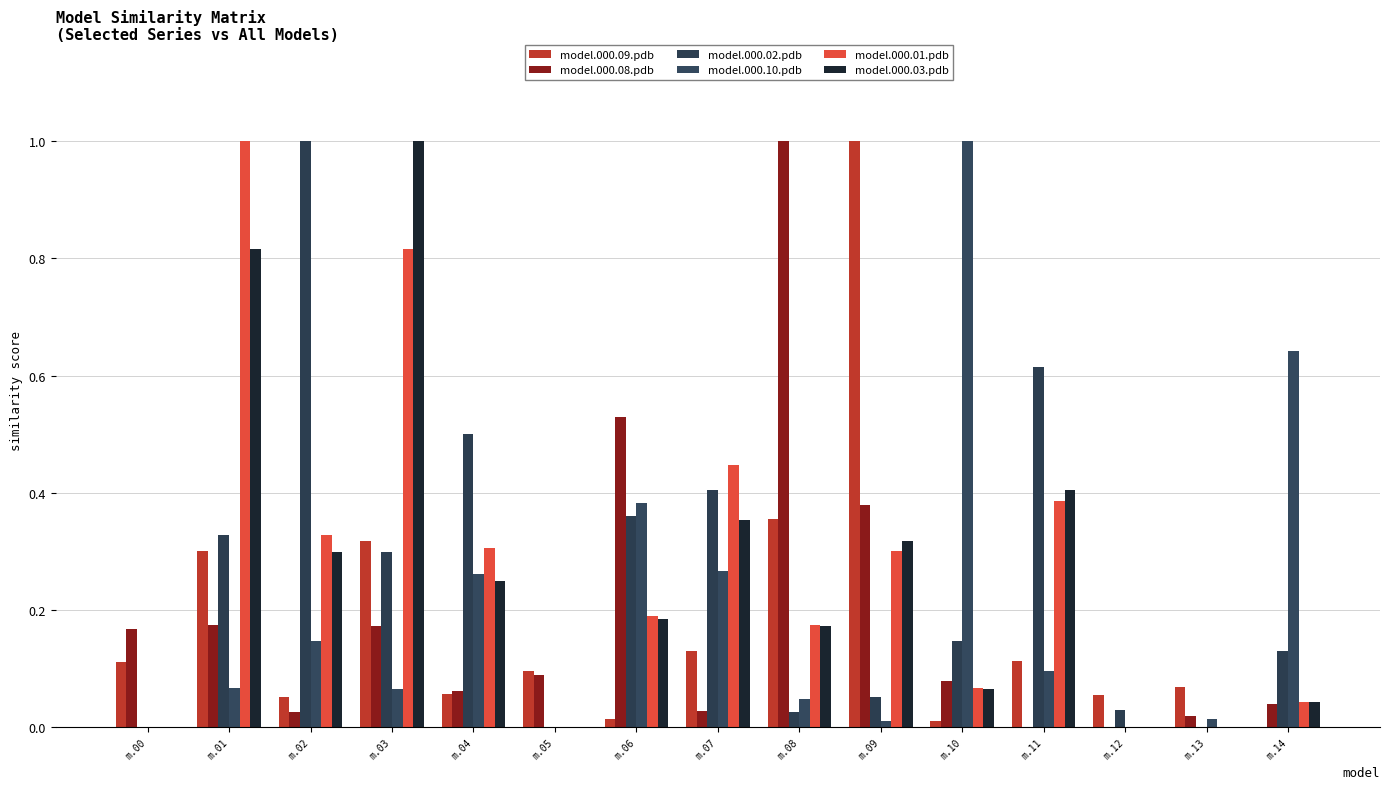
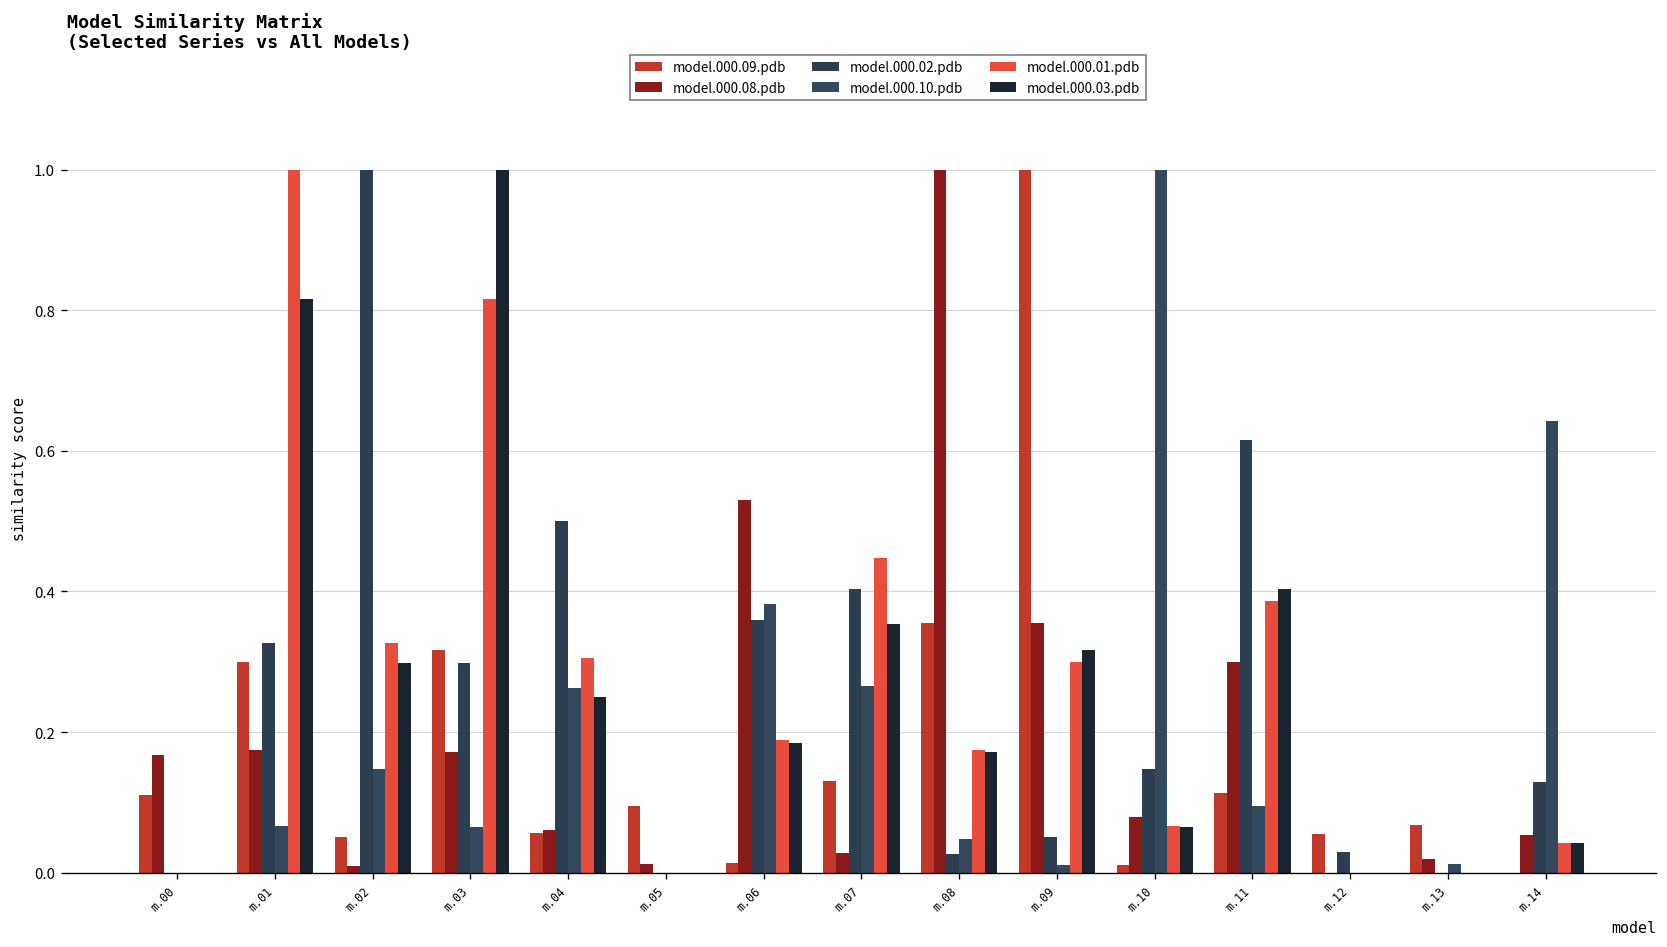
  {
    "model.000.08.pdb": {
      "m.00": 0.17,
      "m.01": 0.18,
-     "m.02": 0.03,
+     "m.02": 0.01,
      "m.03": 0.17,
      "m.04": 0.06,
-     "m.05": 0.09,
+     "m.05": 0.01,
      "m.06": 0.53,
      "m.07": 0.03,
      "m.08": 1.00,
-     "m.09": 0.38,
+     "m.09": 0.36,
      "m.10": 0.08,
-     "m.11": 0.0,
+     "m.11": 0.3,
      "m.12": 0.00,
      "m.13": 0.02,
-     "m.14": 0.04
+     "m.14": 0.05
    }
  }
